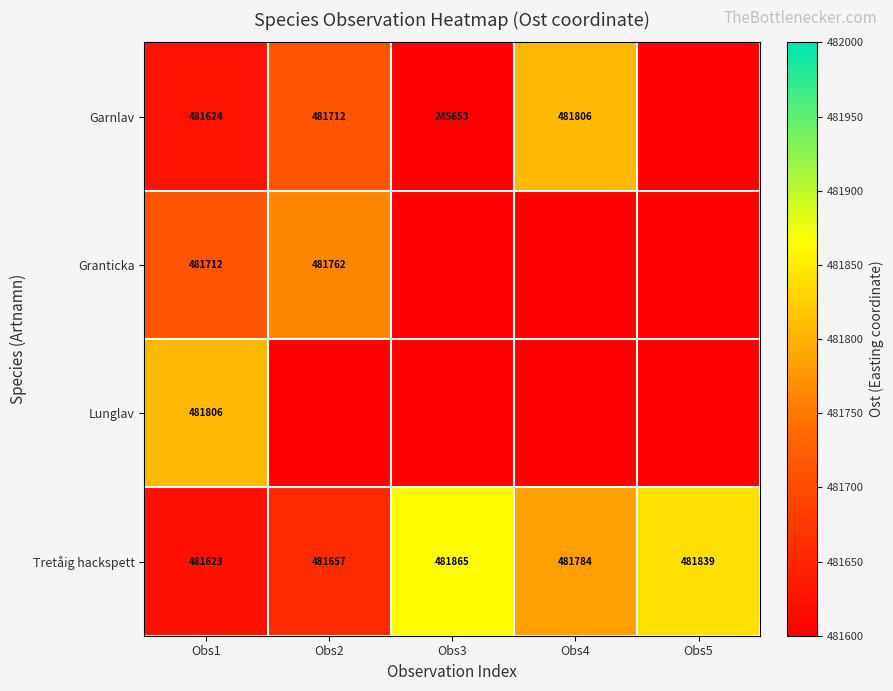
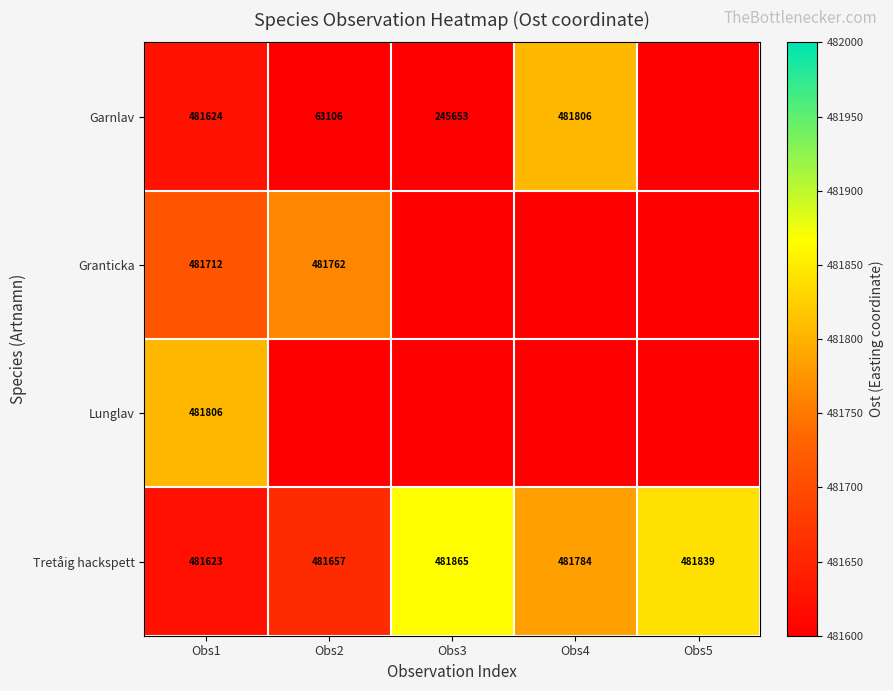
  {
    "Garnlav": {
      "Obs1": 481624,
-     "Obs2": 481712,
+     "Obs2": 63106,
      "Obs3": 245653,
      "Obs4": 481806
    },
    "Granticka": {
      "Obs1": 481712,
      "Obs2": 481762
    },
    "Lunglav": {
      "Obs1": 481806
    },
    "Tretåig hackspett": {
      "Obs1": 481623,
      "Obs2": 481657,
      "Obs3": 481865,
      "Obs4": 481784,
      "Obs5": 481839
    }
  }
